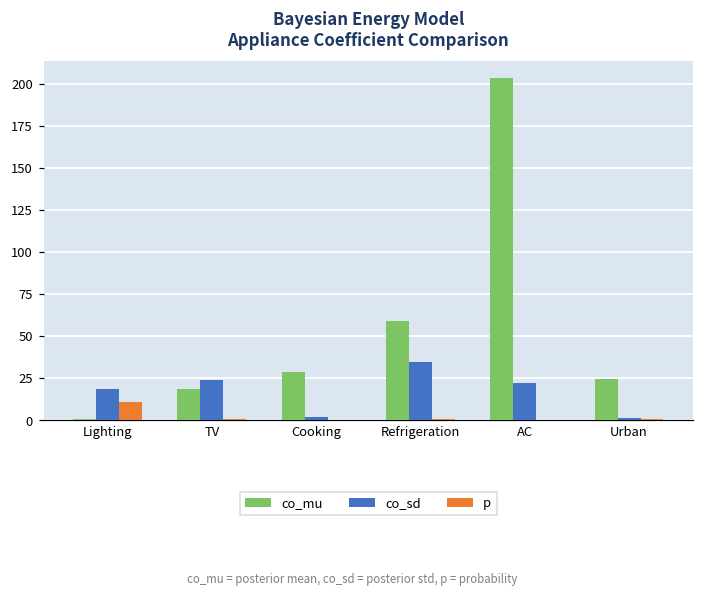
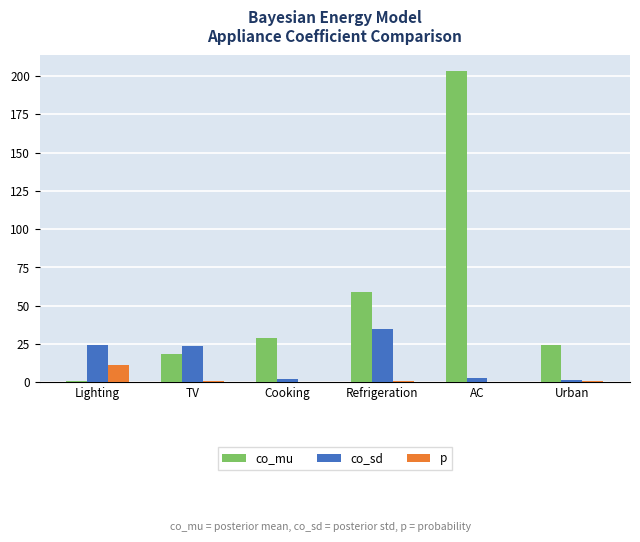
  {
    "co_mu": {
      "TV": 19,
      "Cooking": 29,
      "Refrigeration": 59,
      "AC": 203,
      "Urban": 25
    },
    "co_sd": {
-     "Lighting": 19,
+     "Lighting": 25,
      "TV": 24,
      "Cooking": 2,
      "Refrigeration": 35,
-     "AC": 22
+     "AC": 3
    },
    "p": {
      "Lighting": 11
    }
  }
